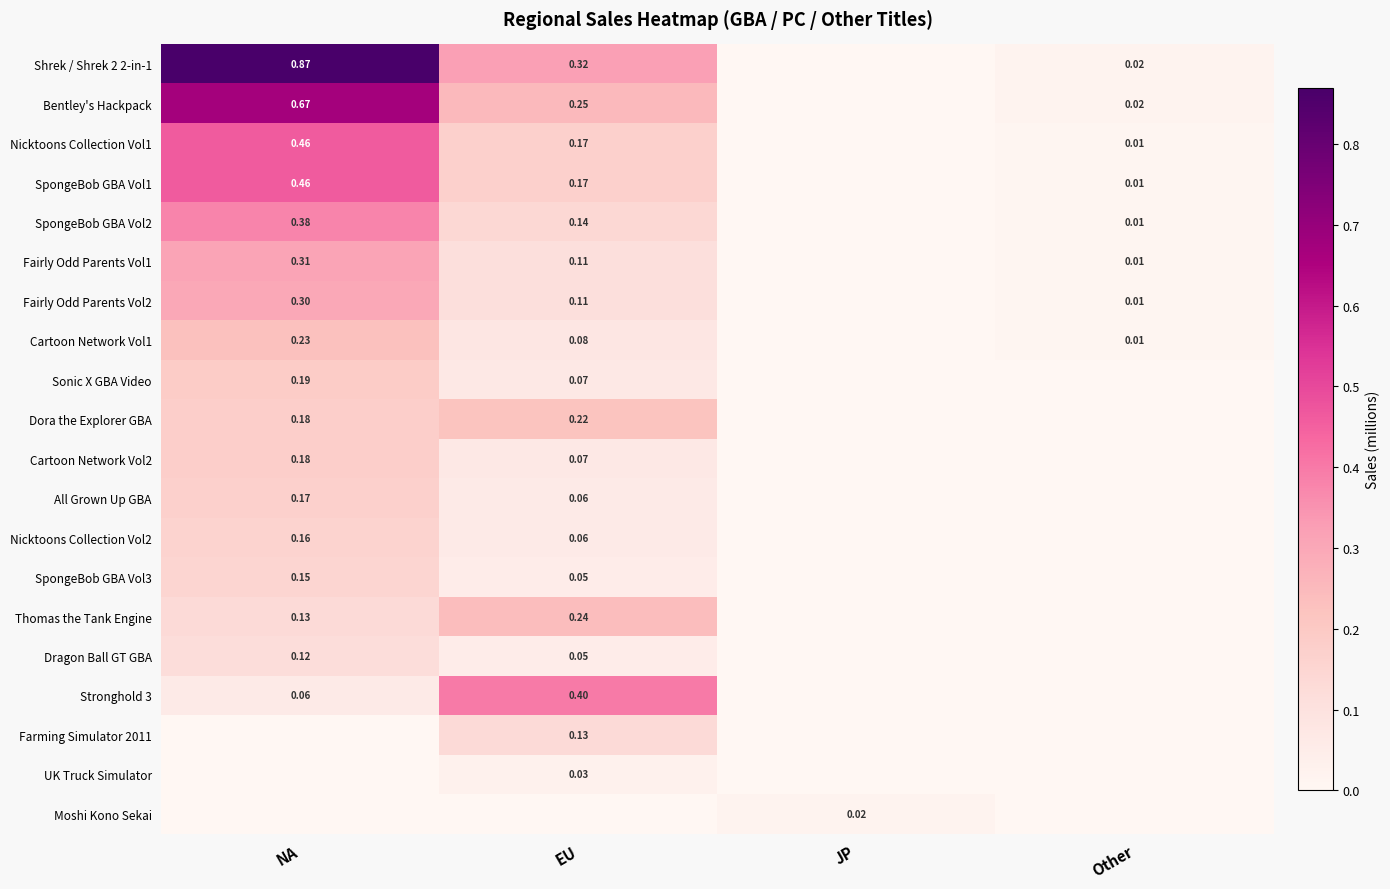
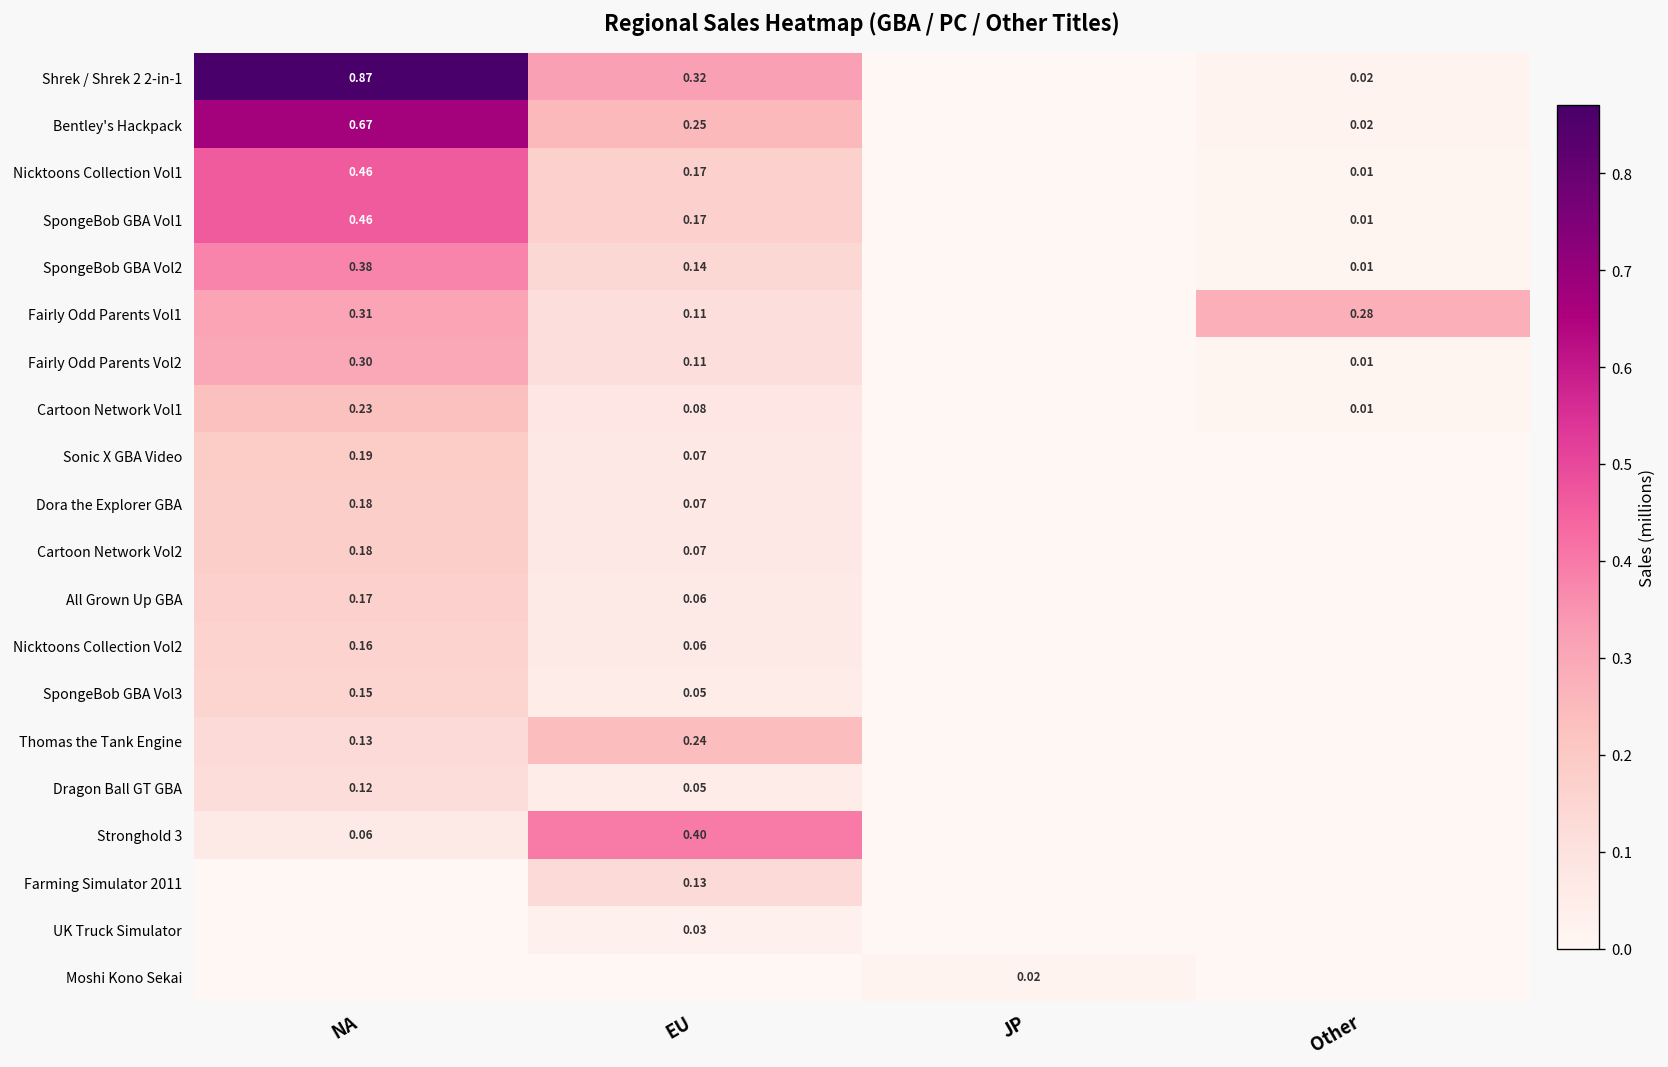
  {
    "Shrek / Shrek 2 2-in-1": {
      "NA": 0.87,
      "EU": 0.32,
      "Other": 0.02
    },
    "Bentley's Hackpack": {
      "NA": 0.67,
      "EU": 0.25,
      "Other": 0.02
    },
    "Nicktoons Collection Vol1": {
      "NA": 0.46,
      "EU": 0.17,
      "Other": 0.01
    },
    "SpongeBob GBA Vol1": {
      "NA": 0.46,
      "EU": 0.17,
      "Other": 0.01
    },
    "SpongeBob GBA Vol2": {
      "NA": 0.38,
      "EU": 0.14,
      "Other": 0.01
    },
    "Fairly Odd Parents Vol1": {
      "NA": 0.31,
      "EU": 0.11,
-     "Other": 0.01
+     "Other": 0.28
    },
    "Fairly Odd Parents Vol2": {
      "NA": 0.30,
      "EU": 0.11,
      "Other": 0.01
    },
    "Cartoon Network Vol1": {
      "NA": 0.23,
      "EU": 0.08,
      "Other": 0.01
    },
    "Sonic X GBA Video": {
      "NA": 0.19,
      "EU": 0.07
    },
    "Dora the Explorer GBA": {
      "NA": 0.18,
-     "EU": 0.22
+     "EU": 0.07
    },
    "Cartoon Network Vol2": {
      "NA": 0.18,
      "EU": 0.07
    },
    "All Grown Up GBA": {
      "NA": 0.17,
      "EU": 0.06
    },
    "Nicktoons Collection Vol2": {
      "NA": 0.16,
      "EU": 0.06
    },
    "SpongeBob GBA Vol3": {
      "NA": 0.15,
      "EU": 0.05
    },
    "Thomas the Tank Engine": {
      "NA": 0.13,
      "EU": 0.24
    },
    "Dragon Ball GT GBA": {
      "NA": 0.12,
      "EU": 0.05
    },
    "Stronghold 3": {
      "NA": 0.06,
      "EU": 0.40
    },
    "Farming Simulator 2011": {
      "EU": 0.13
    },
    "UK Truck Simulator": {
      "EU": 0.03
    },
    "Moshi Kono Sekai": {
      "JP": 0.02
    }
  }
